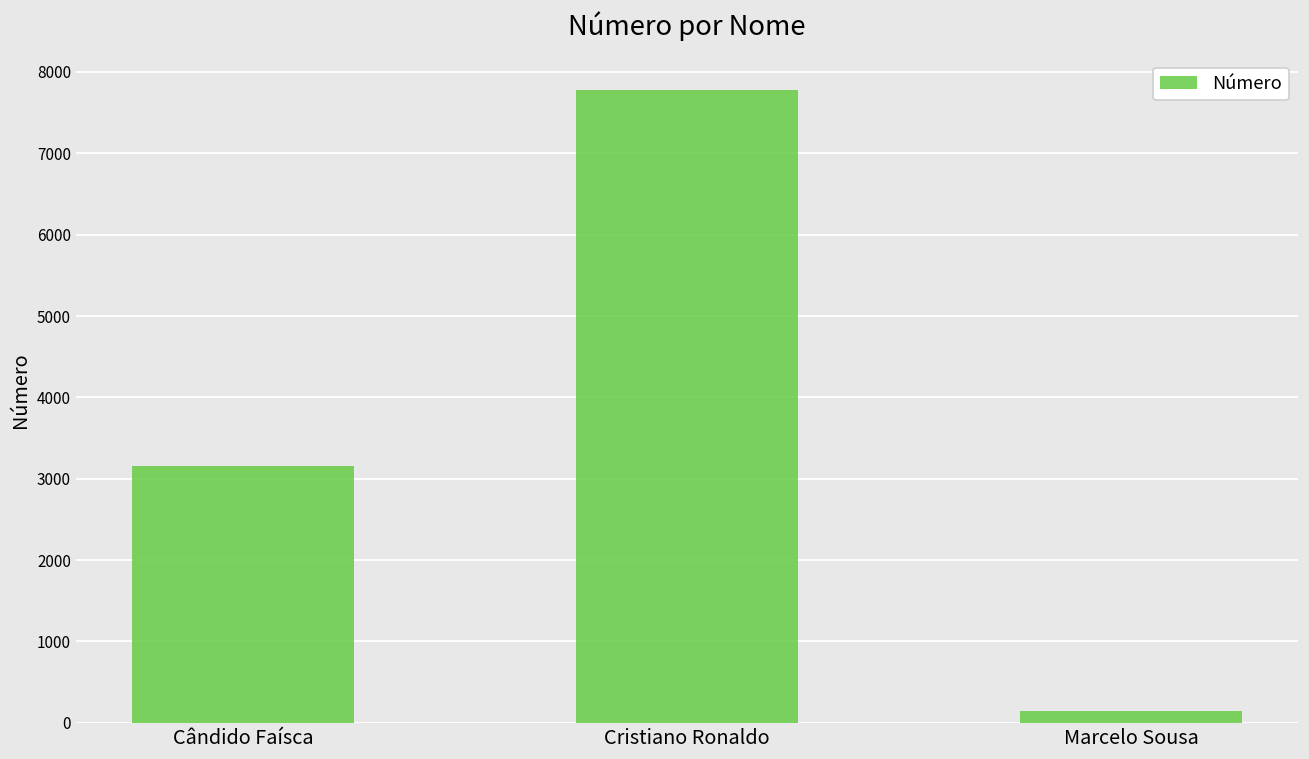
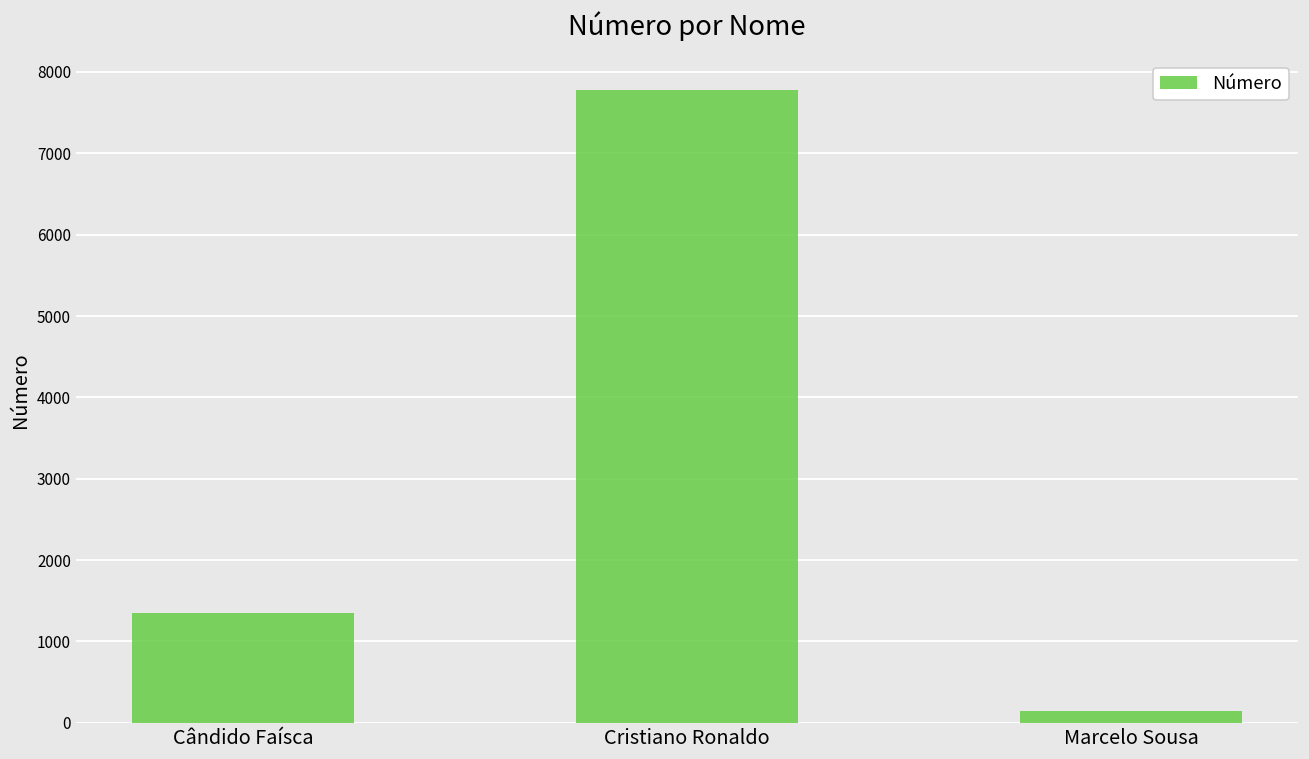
  {
-   "Cândido Faísca": 3200,
+   "Cândido Faísca": 1300,
    "Cristiano Ronaldo": 7800,
    "Marcelo Sousa": 200
  }
